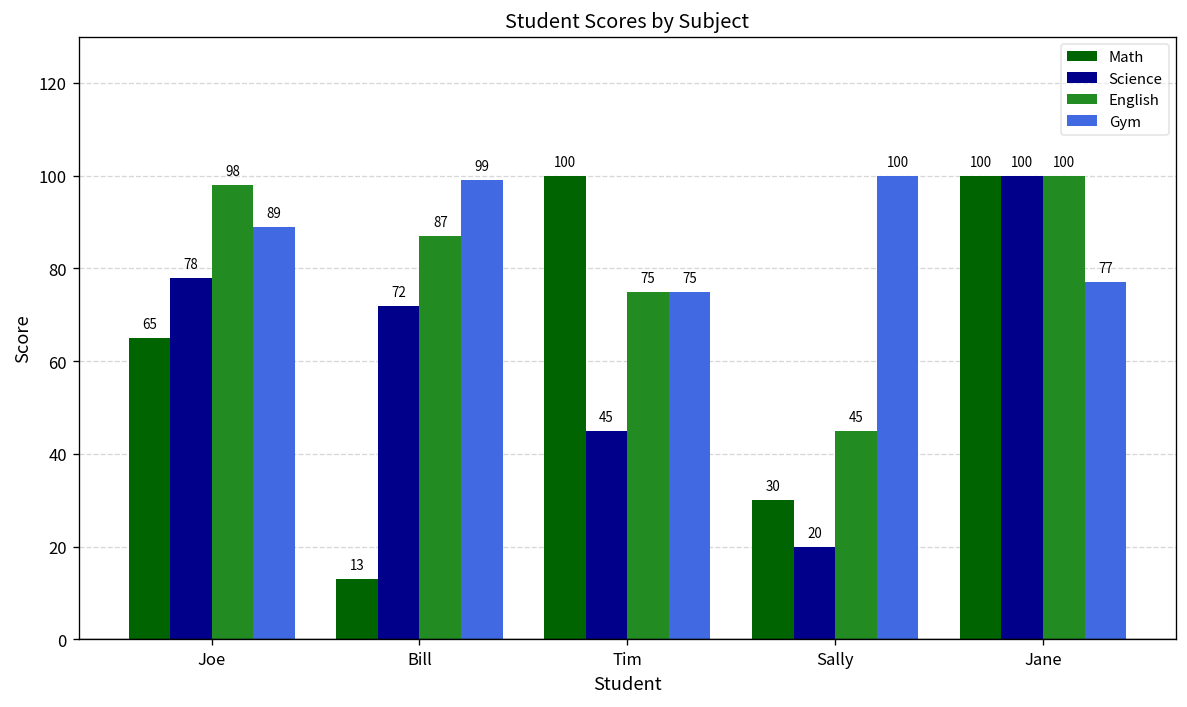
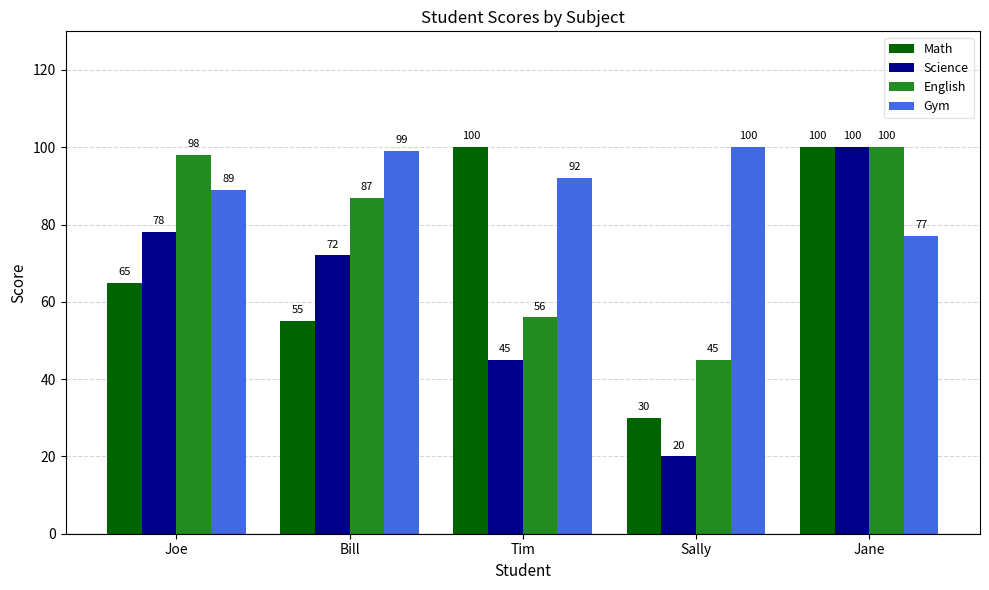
  {
    "Math": {
      "Joe": 65,
-     "Bill": 13,
+     "Bill": 55,
      "Tim": 100,
      "Sally": 30,
      "Jane": 100
    },
    "Science": {
      "Joe": 78,
      "Bill": 72,
      "Tim": 45,
      "Sally": 20,
      "Jane": 100
    },
    "English": {
      "Joe": 98,
      "Bill": 87,
-     "Tim": 75,
+     "Tim": 56,
      "Sally": 45,
      "Jane": 100
    },
    "Gym": {
      "Joe": 89,
      "Bill": 99,
-     "Tim": 75,
+     "Tim": 92,
      "Sally": 100,
      "Jane": 77
    }
  }
